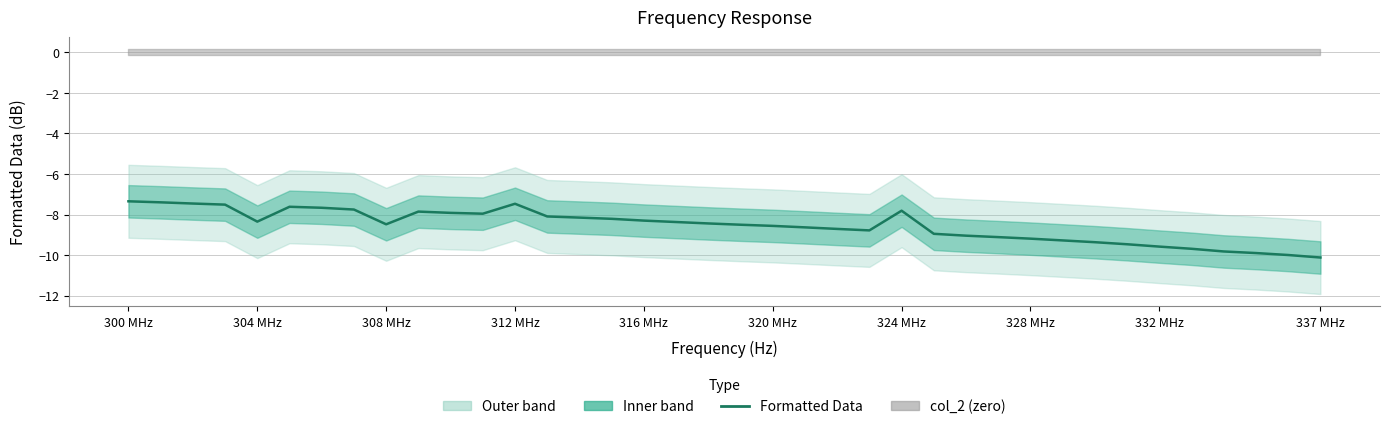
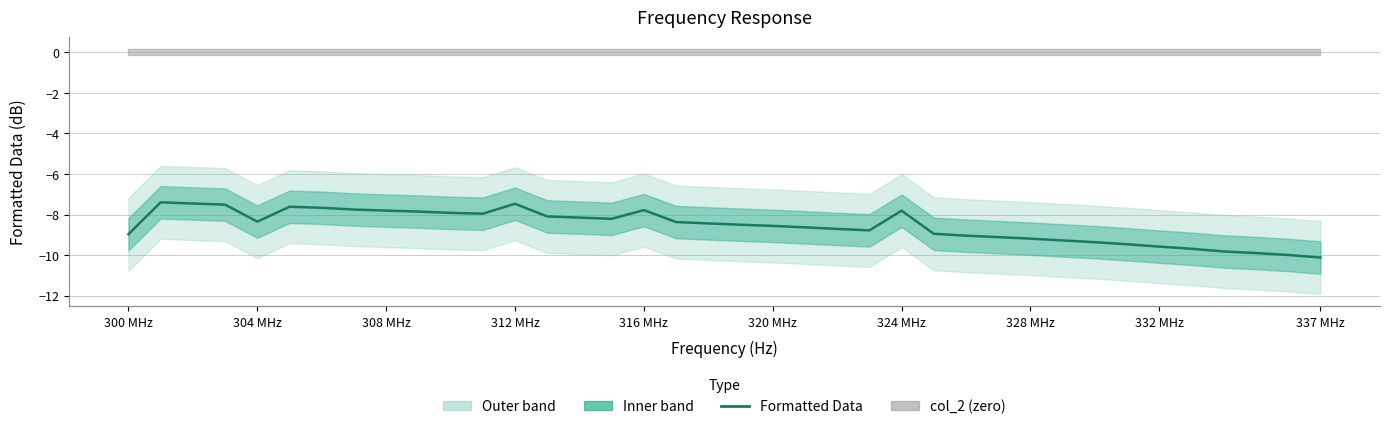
  {
    "Formatted Data": {
-     "300 MHz": -7.3,
+     "300 MHz": -9.0,
      "304 MHz": -8.3,
-     "308 MHz": -8.5,
+     "308 MHz": -7.8,
      "312 MHz": -7.5,
-     "316 MHz": -8.3,
+     "316 MHz": -7.8,
      "320 MHz": -8.6,
      "324 MHz": -7.8,
      "328 MHz": -9.2,
      "332 MHz": -9.6,
      "337 MHz": -10.1
    },
    "col_2 (zero)": {
      "300 MHz": 0.2,
      "304 MHz": 0.2,
      "308 MHz": 0.2,
      "312 MHz": 0.2,
      "316 MHz": 0.2,
      "320 MHz": 0.2,
      "324 MHz": 0.2,
      "328 MHz": 0.2,
      "332 MHz": 0.2,
      "337 MHz": 0.2
    }
  }
